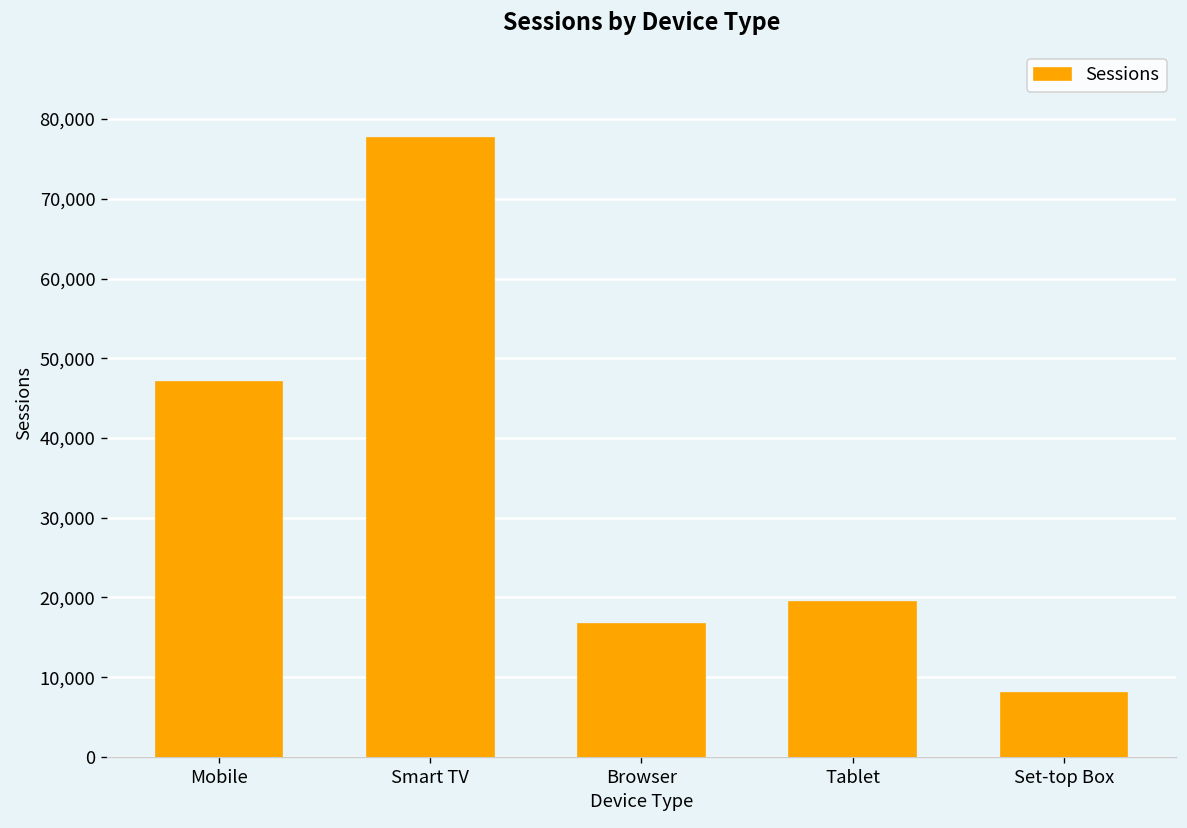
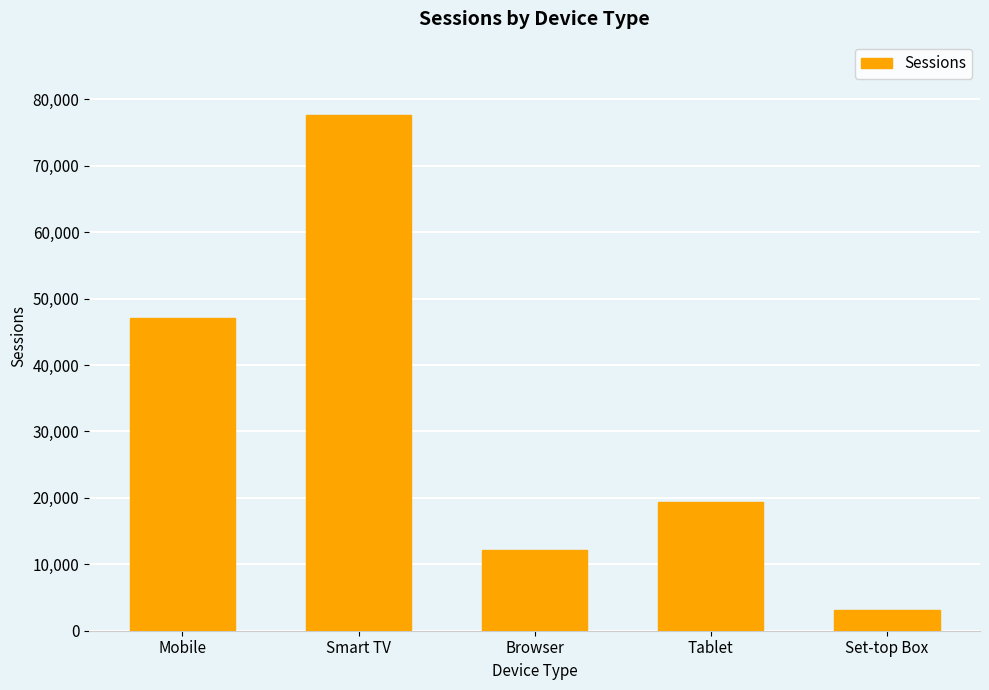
  {
    "Mobile": "47,000",
    "Smart TV": "78,000",
-   "Browser": "17,000",
+   "Browser": "12,000",
    "Tablet": "19,000",
-   "Set-top Box": "8,000"
+   "Set-top Box": "3,000"
  }
